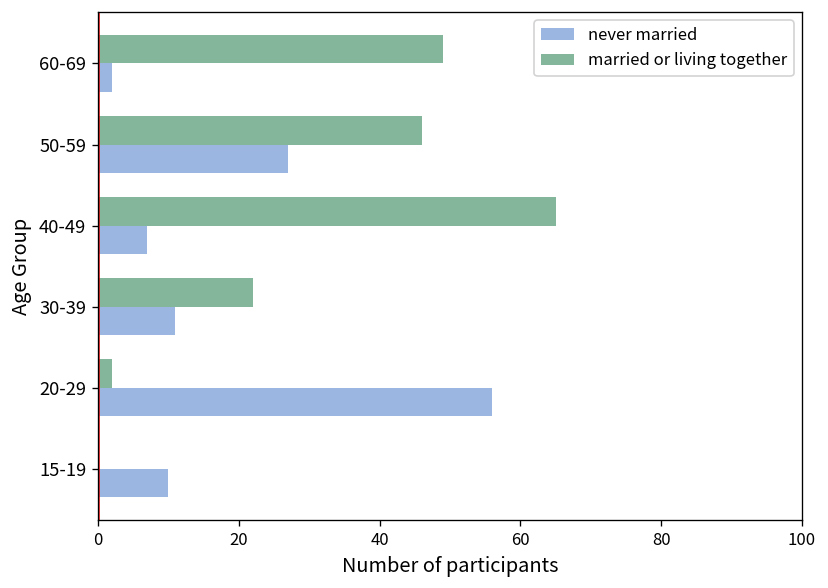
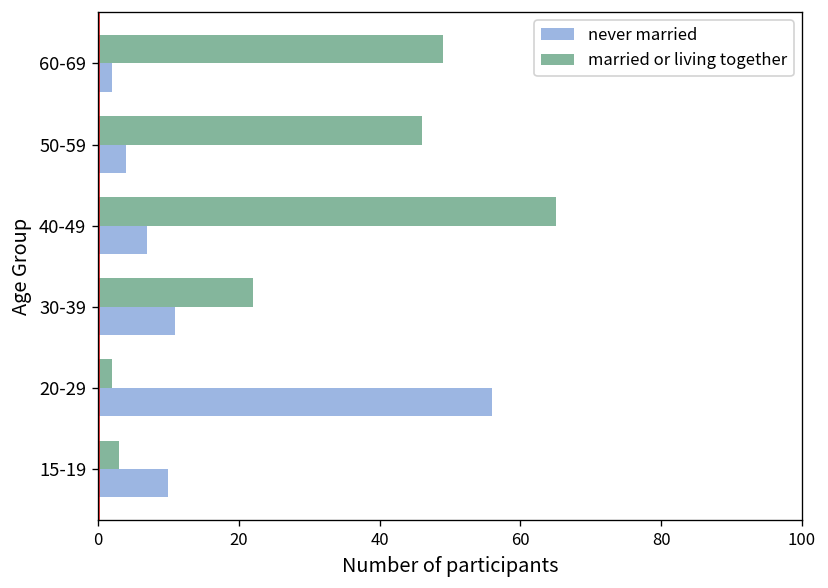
  {
    "never married": {
      "60-69": 2,
-     "50-59": 27,
+     "50-59": 4,
      "40-49": 7,
      "30-39": 11,
      "20-29": 56,
      "15-19": 10
    },
    "married or living together": {
      "60-69": 49,
      "50-59": 46,
      "40-49": 65,
      "30-39": 22,
      "20-29": 2,
-     "15-19": 0
+     "15-19": 3
    }
  }
